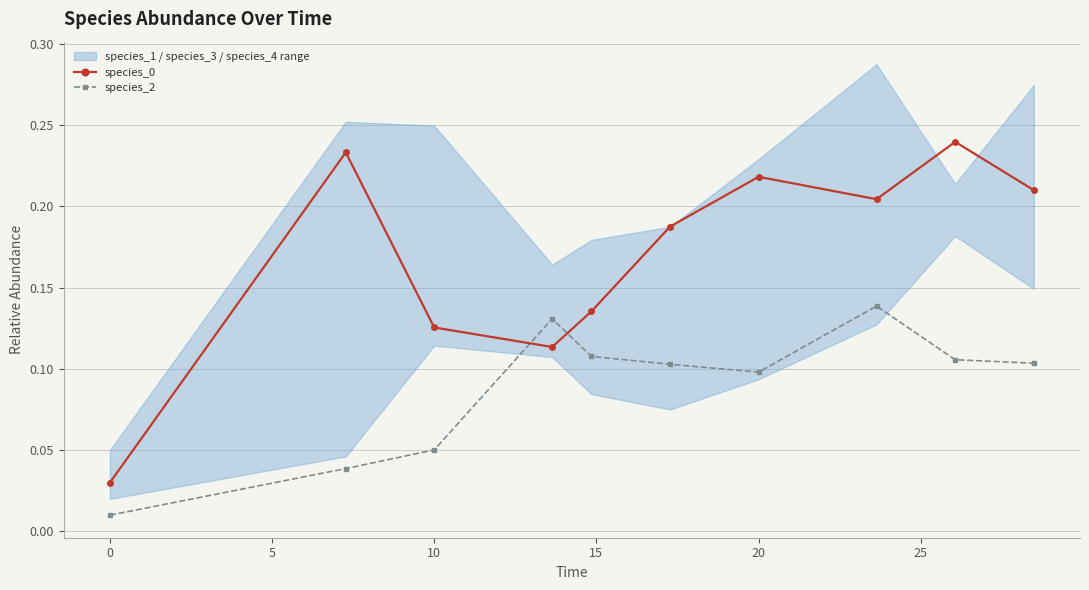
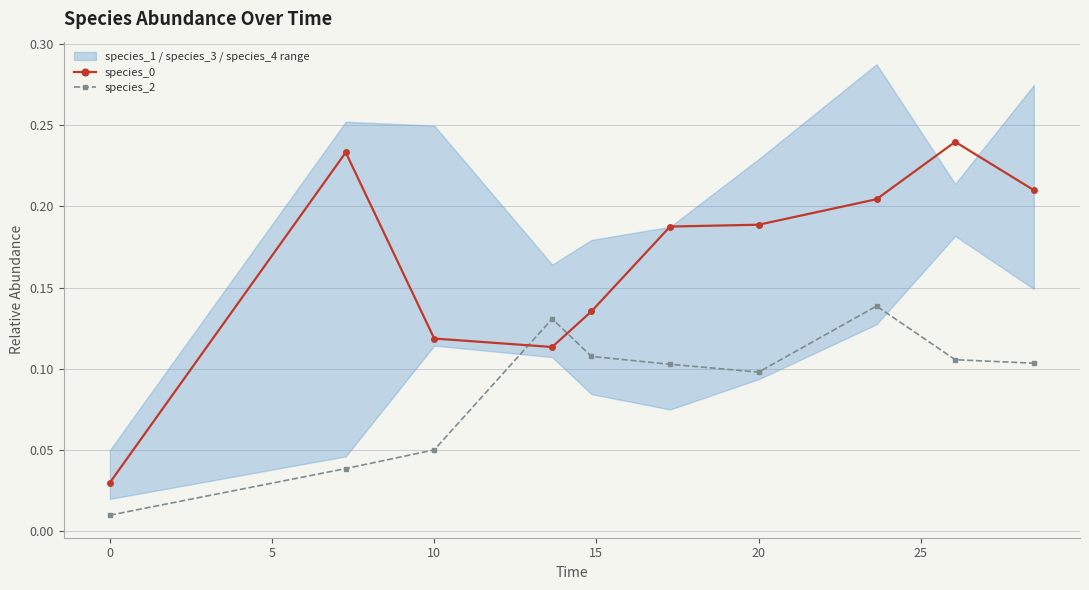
  {
    "species_0": {
      "0": 0.030,
-     "10": 0.126,
-     "20": 0.218
+     "10": 0.119,
+     "20": 0.189
    },
    "species_2": {
      "0": 0.010,
      "10": 0.050,
      "20": 0.098
    }
  }
